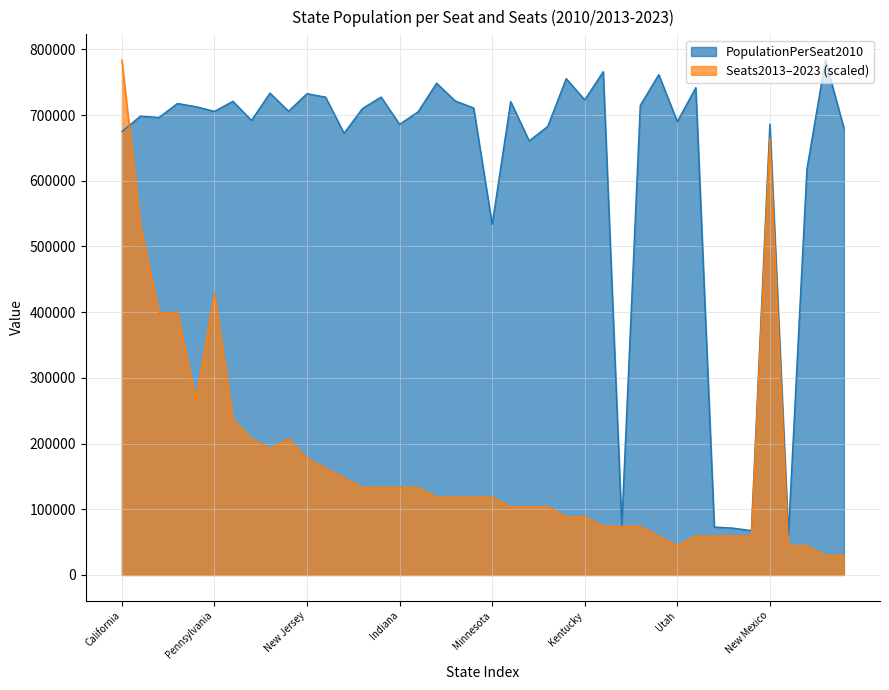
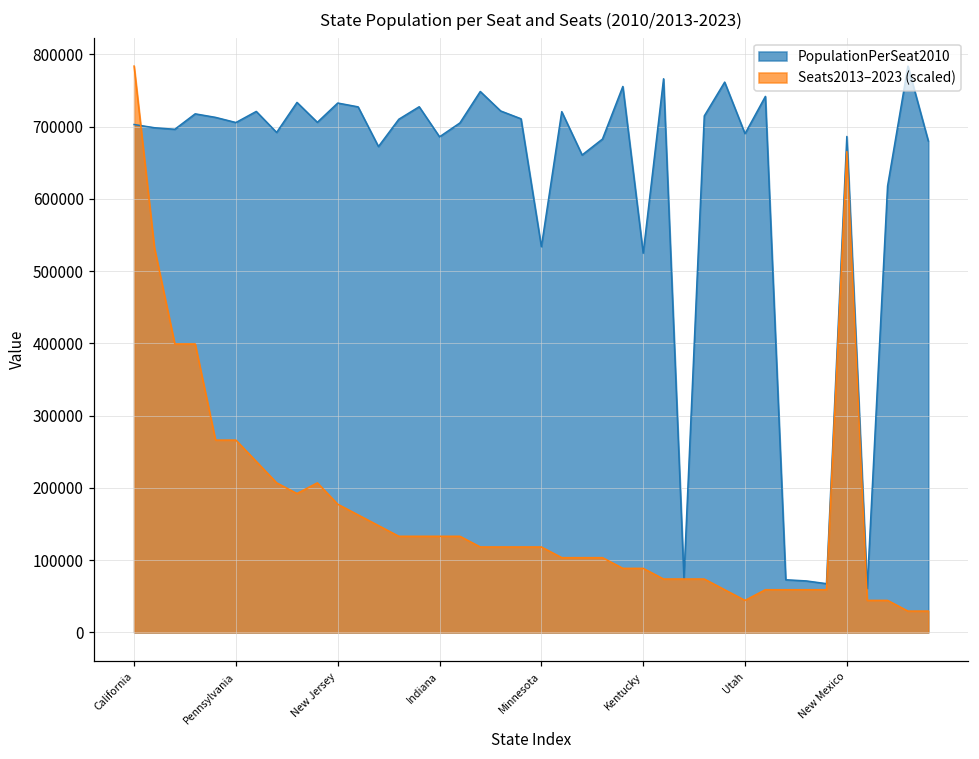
  {
    "PopulationPerSeat2010": {
-     "California": 670000,
+     "California": 700000,
      "Pennsylvania": 710000,
      "New Jersey": 730000,
      "Indiana": 690000,
      "Minnesota": 530000,
-     "Kentucky": 720000,
+     "Kentucky": 520000,
      "Utah": 690000,
      "New Mexico": 690000
    },
    "Seats2013–2023 (scaled)": {
      "California": 780000,
-     "Pennsylvania": 430000,
+     "Pennsylvania": 270000,
      "New Jersey": 180000,
      "Indiana": 130000,
      "Minnesota": 120000,
      "Kentucky": 90000,
      "Utah": 40000,
      "New Mexico": 670000
    }
  }
